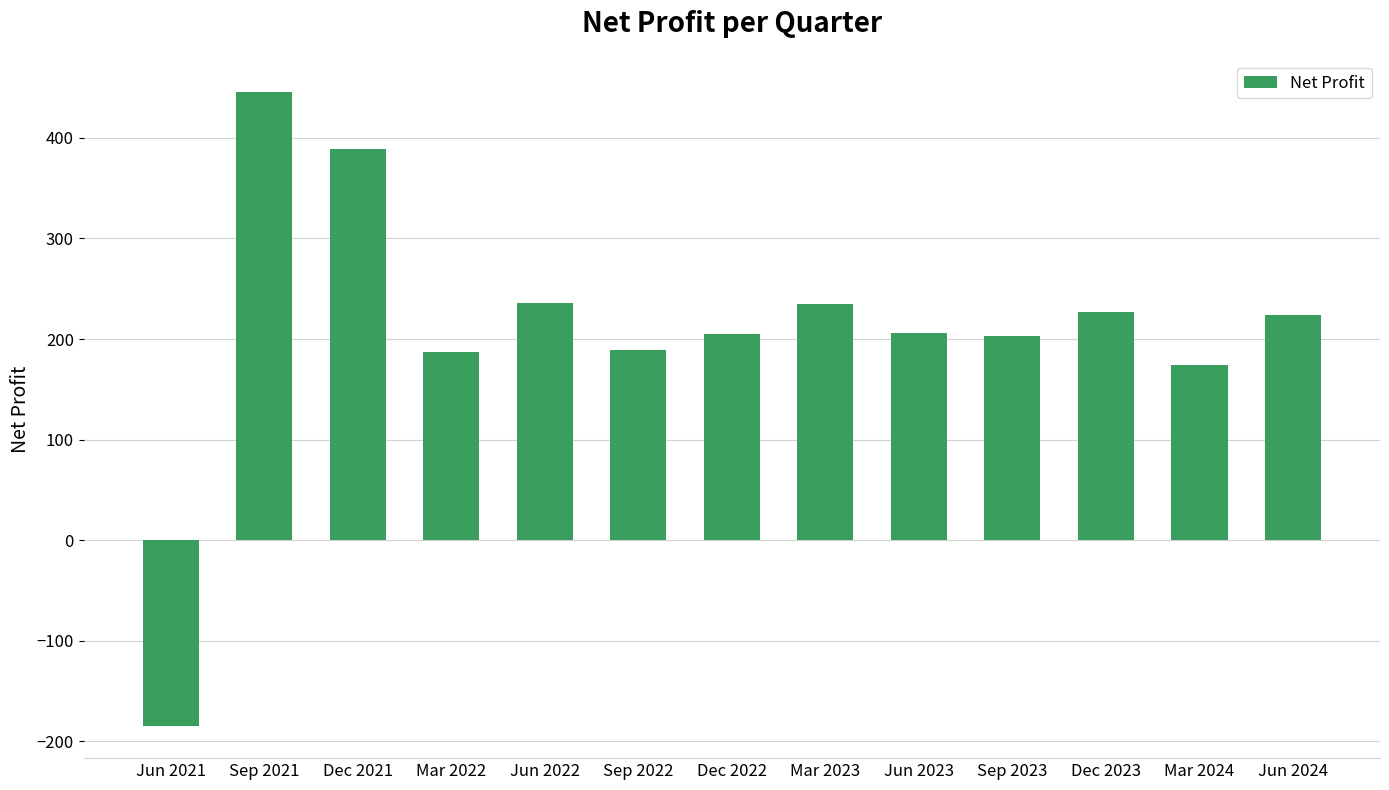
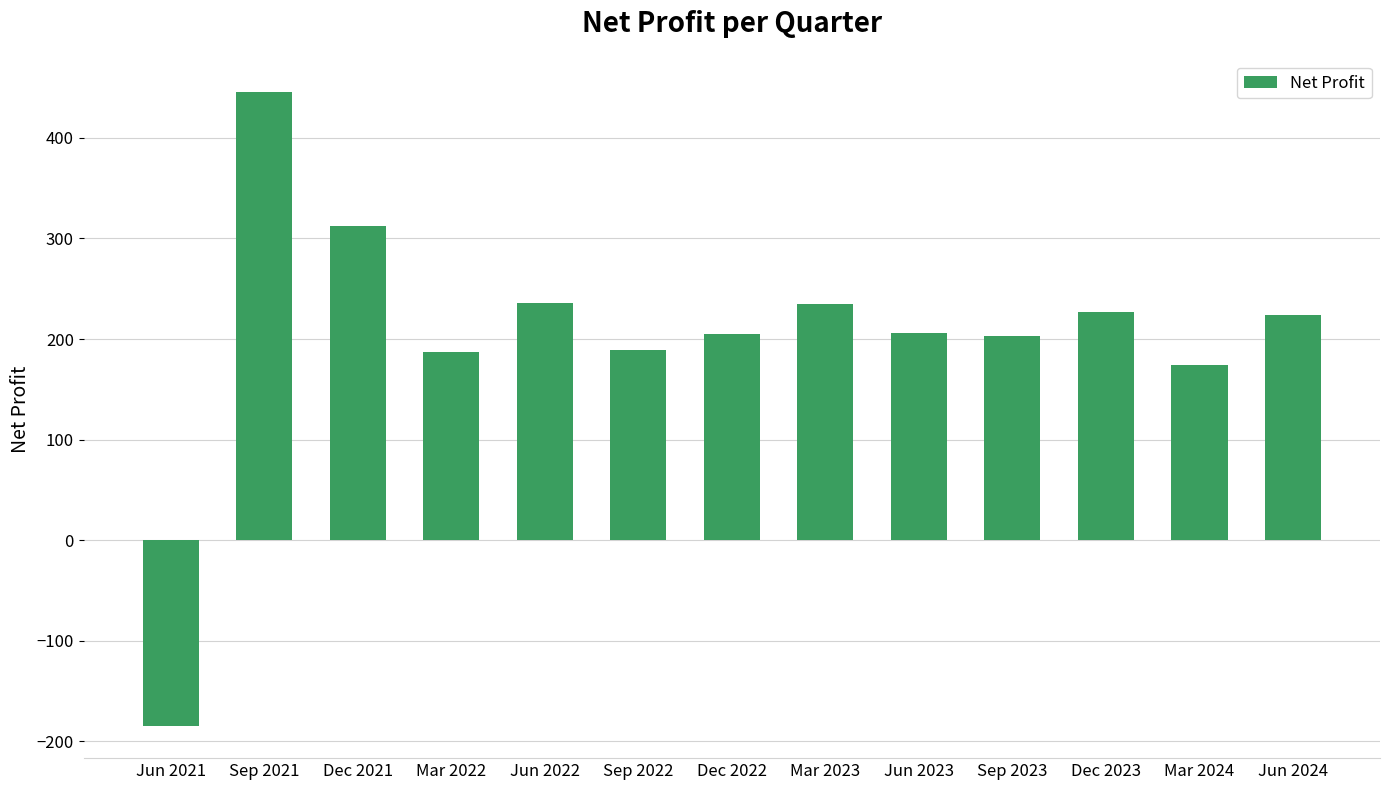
  {
    "Jun 2021": -185,
    "Sep 2021": 446,
-   "Dec 2021": 389,
+   "Dec 2021": 312,
    "Mar 2022": 187,
    "Jun 2022": 236,
    "Sep 2022": 189,
    "Dec 2022": 205,
    "Mar 2023": 235,
    "Jun 2023": 206,
    "Sep 2023": 203,
    "Dec 2023": 227,
    "Mar 2024": 174,
    "Jun 2024": 224
  }
